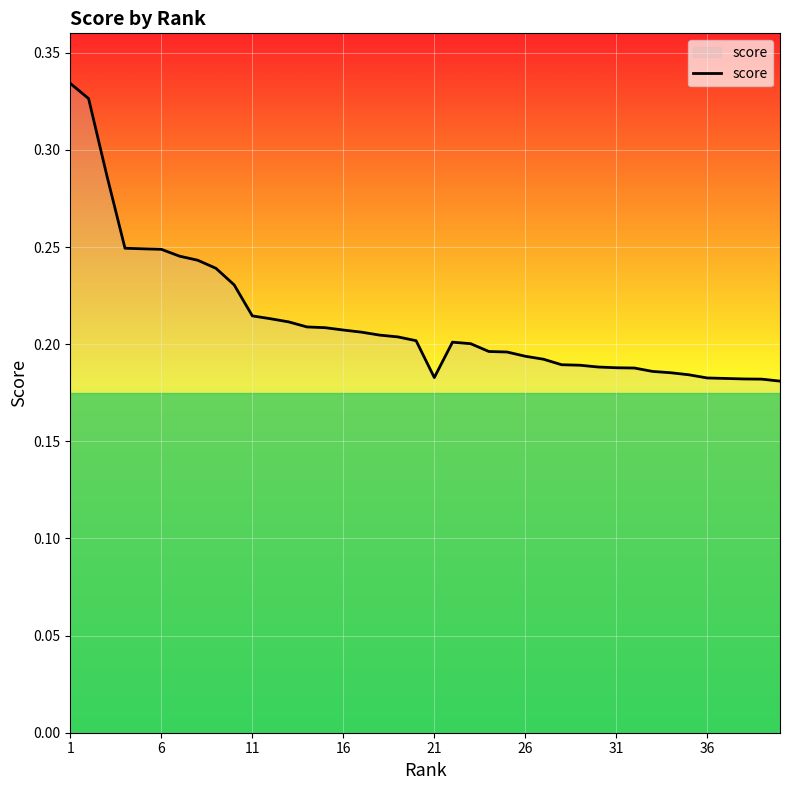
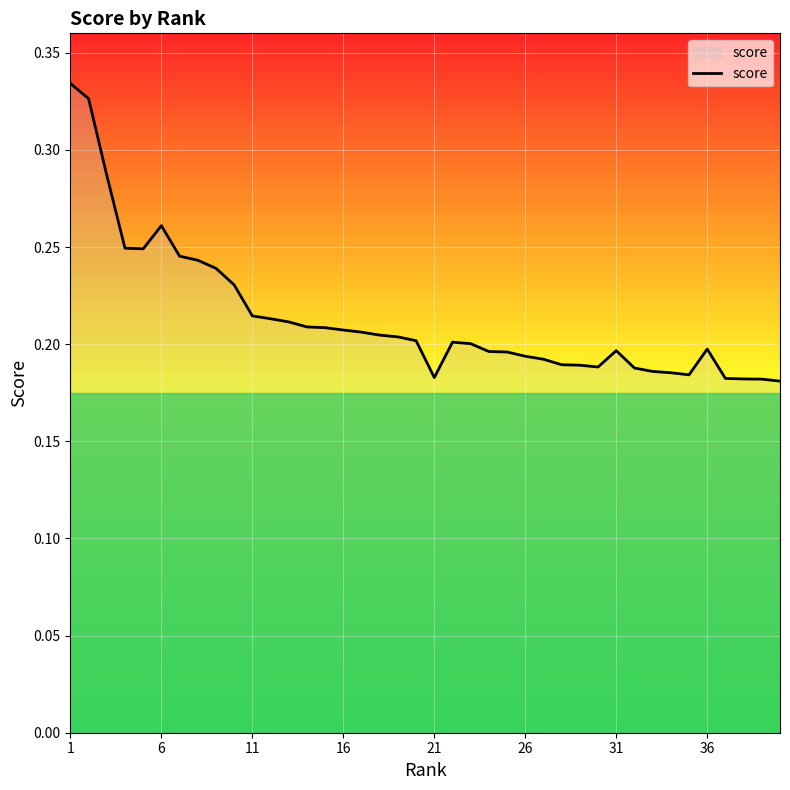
  {
    "1": 0.334,
-   "6": 0.249,
+   "6": 0.261,
    "11": 0.215,
    "16": 0.207,
    "21": 0.183,
    "26": 0.194,
-   "31": 0.188,
-   "36": 0.183
+   "31": 0.197,
+   "36": 0.197
  }
